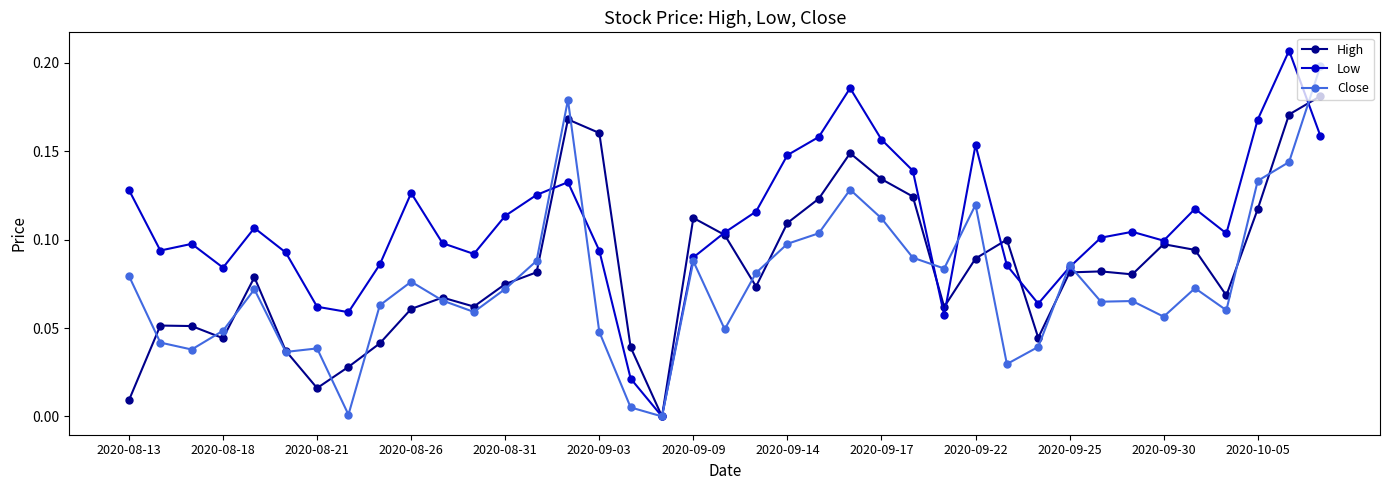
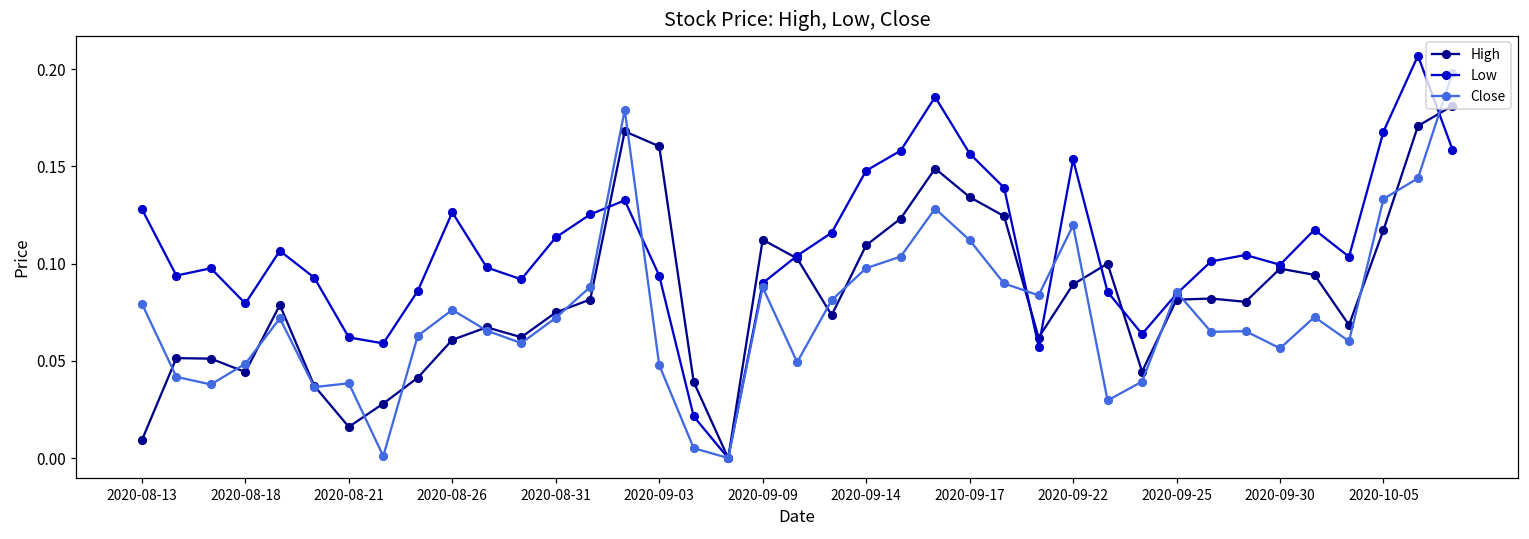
  {
    "High": {
      "2020-08-13": 0.009,
      "2020-08-18": 0.044,
      "2020-08-21": 0.016,
      "2020-08-26": 0.061,
      "2020-08-31": 0.075,
      "2020-09-03": 0.160,
      "2020-09-09": 0.112,
      "2020-09-14": 0.109,
      "2020-09-17": 0.134,
      "2020-09-22": 0.089,
      "2020-09-25": 0.081,
      "2020-09-30": 0.097,
      "2020-10-05": 0.117
    },
    "Low": {
      "2020-08-13": 0.128,
-     "2020-08-18": 0.084,
+     "2020-08-18": 0.080,
      "2020-08-21": 0.062,
      "2020-08-26": 0.126,
      "2020-08-31": 0.113,
      "2020-09-03": 0.094,
      "2020-09-09": 0.090,
      "2020-09-14": 0.148,
      "2020-09-17": 0.157,
      "2020-09-22": 0.154,
      "2020-09-30": 0.099,
      "2020-10-05": 0.168
    },
    "Close": {
      "2020-08-13": 0.079,
      "2020-08-18": 0.049,
      "2020-08-21": 0.038,
      "2020-08-26": 0.076,
      "2020-08-31": 0.072,
      "2020-09-03": 0.048,
      "2020-09-09": 0.088,
      "2020-09-14": 0.098,
      "2020-09-17": 0.112,
      "2020-09-22": 0.120,
      "2020-09-30": 0.056,
      "2020-10-05": 0.133
    }
  }
